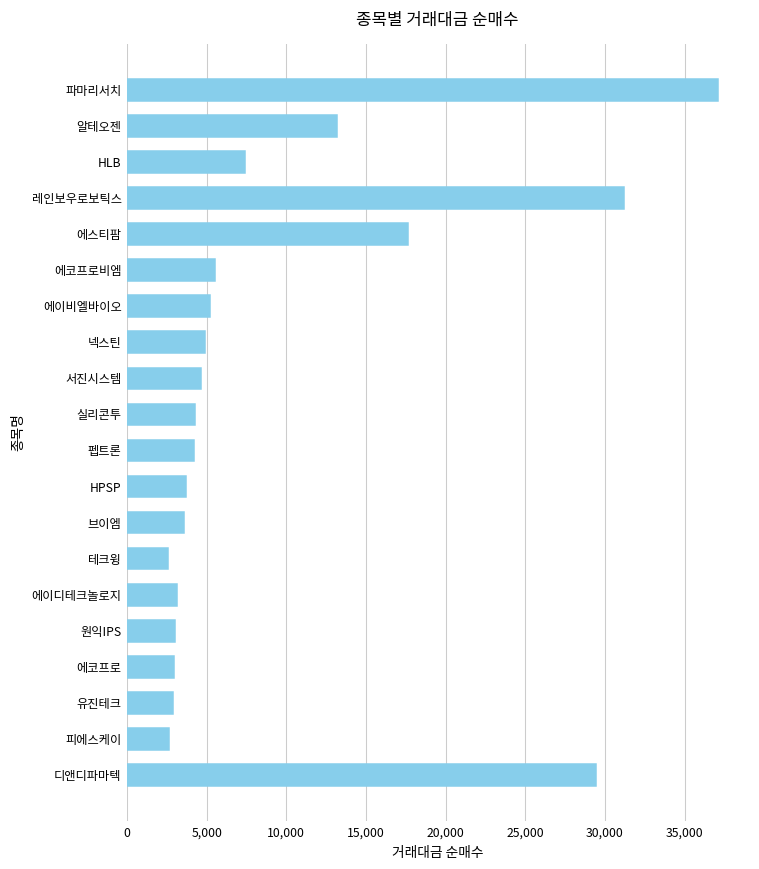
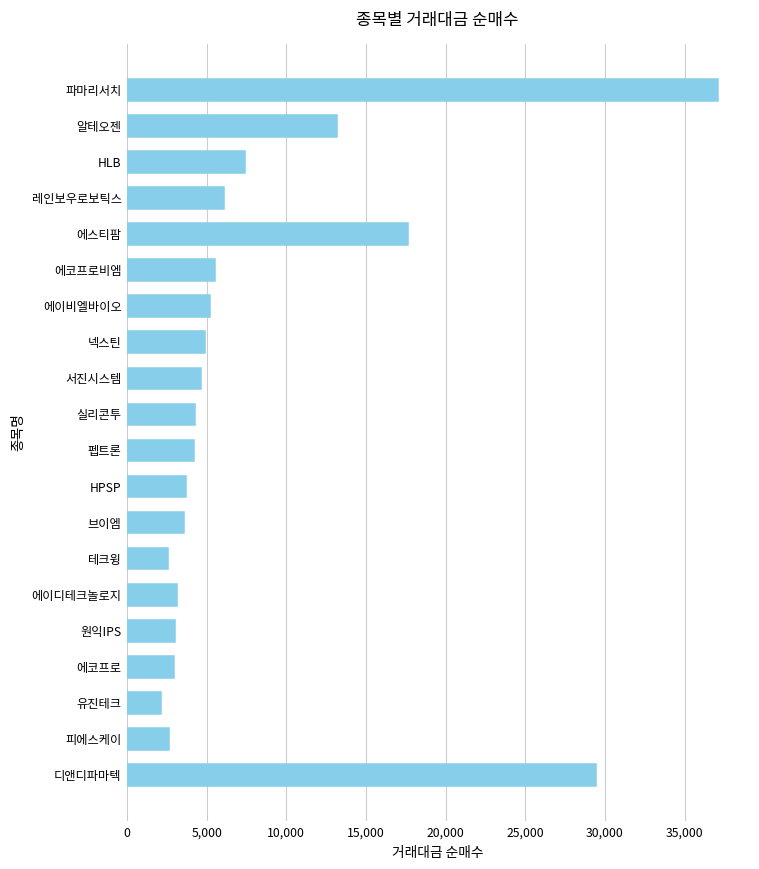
  {
    "파마리서치": "37,100",
    "알테오젠": "13,200",
    "HLB": "7,400",
-   "레인보우로보틱스": "31,200",
+   "레인보우로보틱스": "6,100",
    "에스티팜": "17,600",
    "에코프로비엠": "5,500",
    "에이비엘바이오": "5,200",
    "넥스틴": "4,900",
    "서진시스템": "4,600",
    "실리콘투": "4,300",
    "펩트론": "4,200",
    "HPSP": "3,700",
    "브이엠": "3,600",
    "테크윙": "2,500",
    "에이디테크놀로지": "3,200",
    "원익IPS": "3,000",
    "에코프로": "3,000",
-   "유진테크": "2,900",
+   "유진테크": "2,100",
    "피에스케이": "2,600",
    "디앤디파마텍": "29,400"
  }
